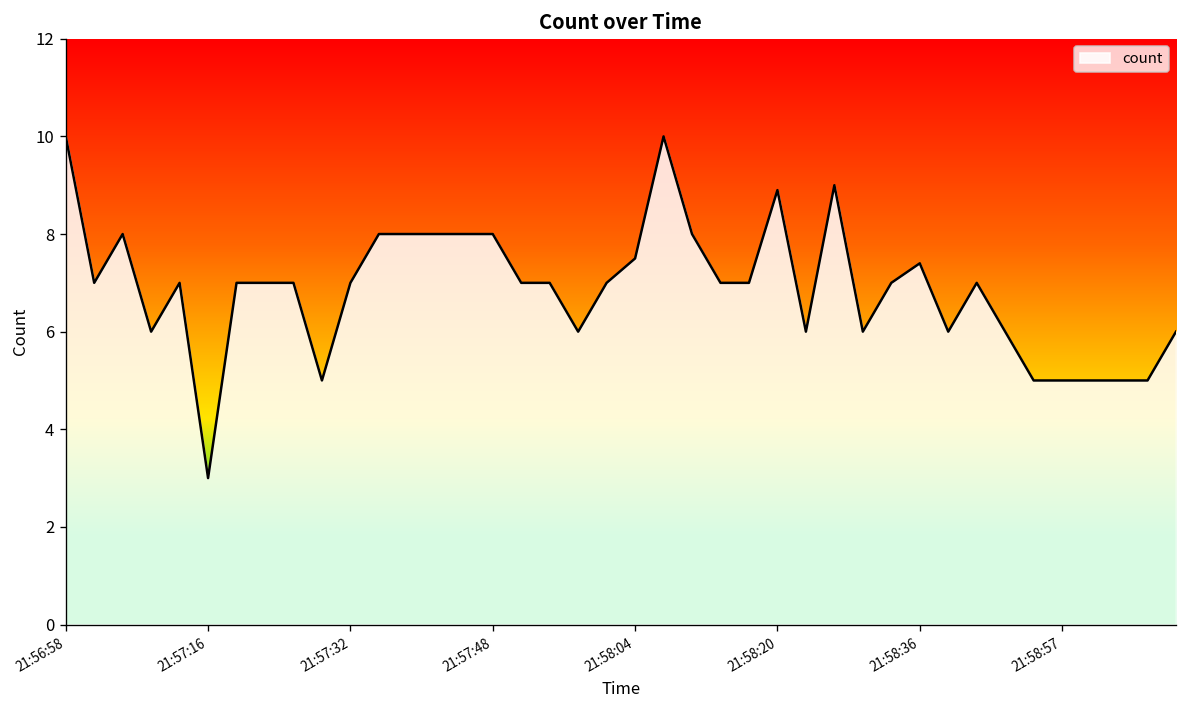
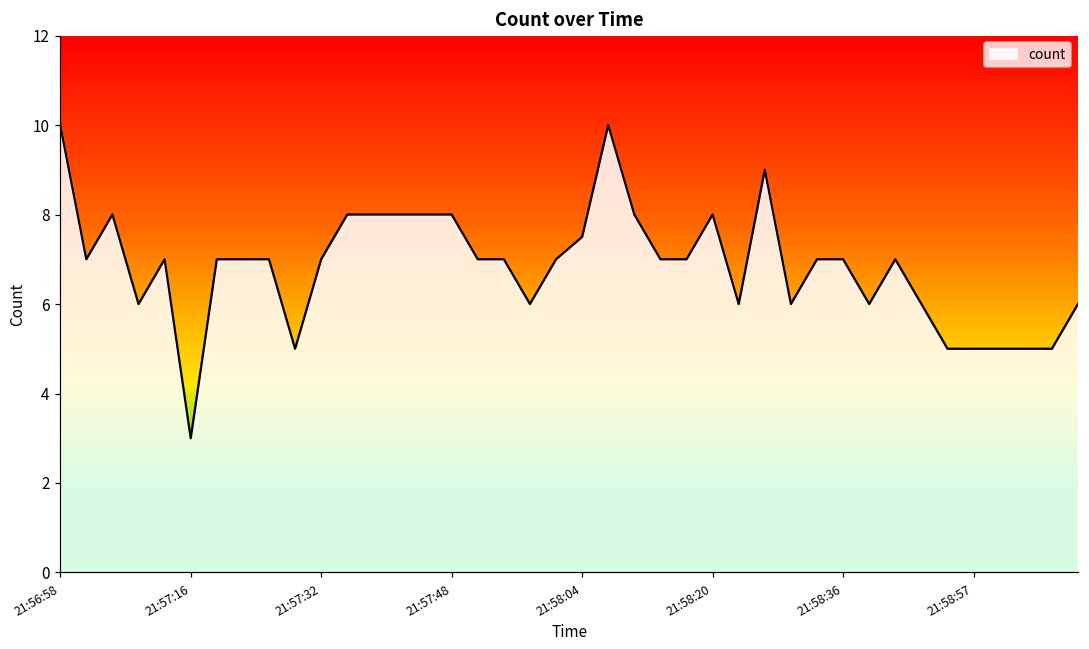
  {
    "21:56:58": 10.0,
    "21:57:16": 3.0,
    "21:57:32": 7.0,
    "21:57:48": 8.0,
    "21:58:04": 7.5,
-   "21:58:20": 8.9,
-   "21:58:36": 7.4,
+   "21:58:20": 8.0,
+   "21:58:36": 7.0,
    "21:58:57": 5.0
  }
